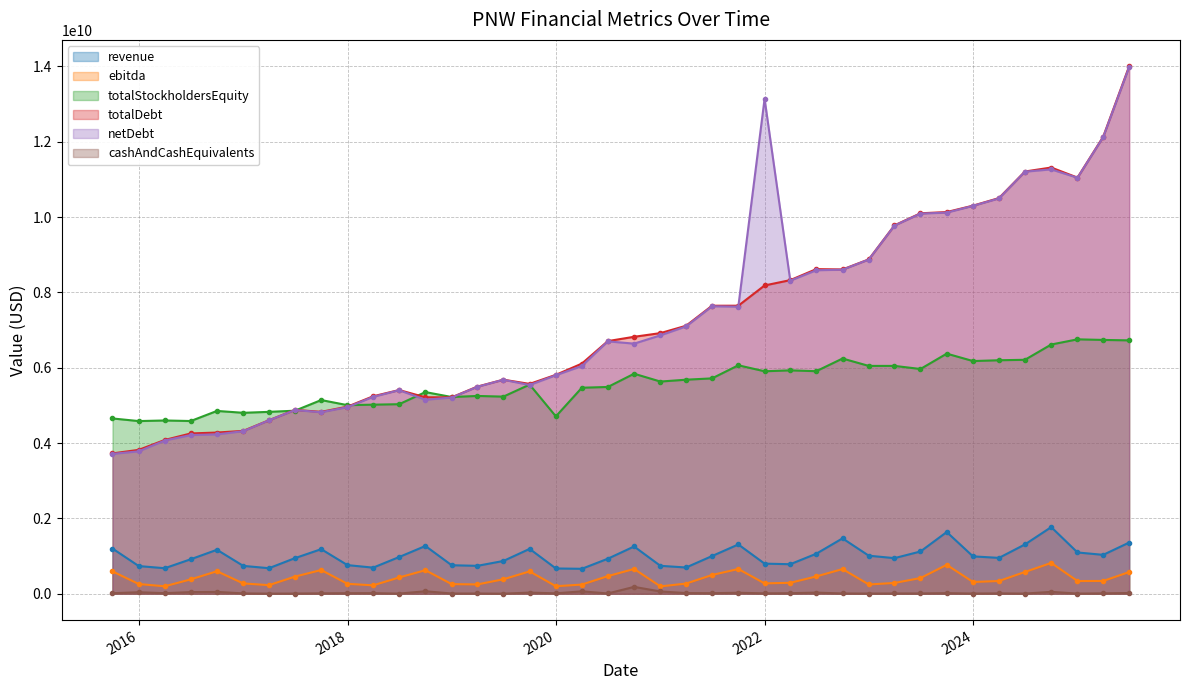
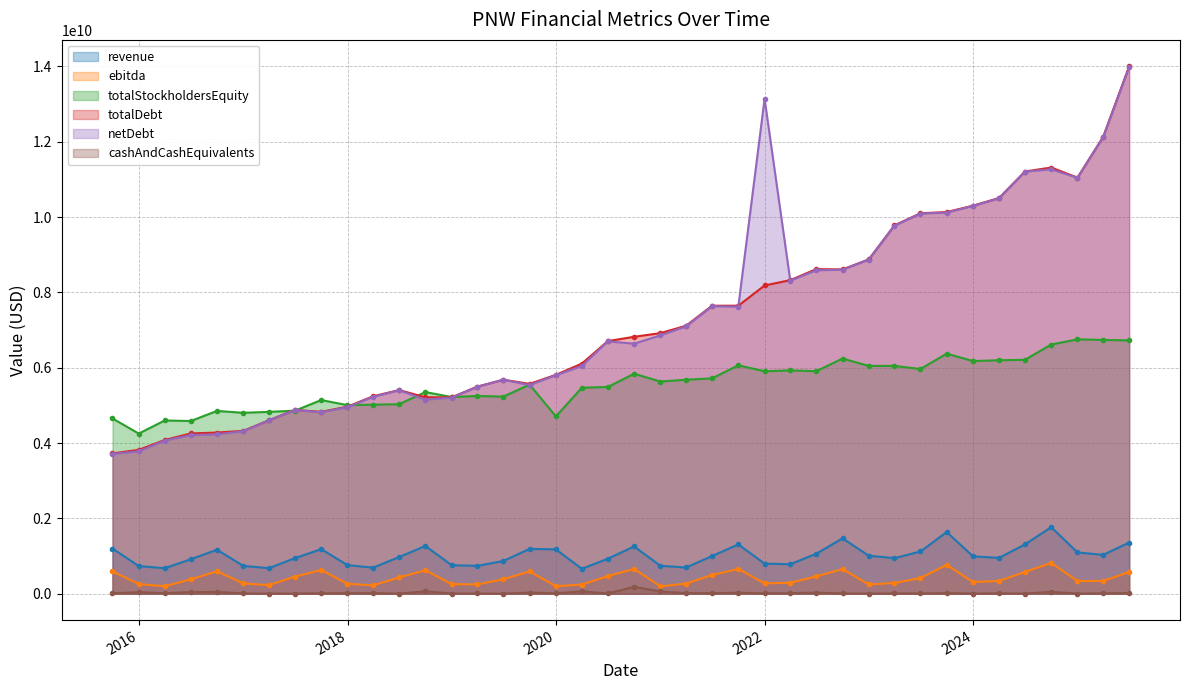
  {
    "revenue": {
      "2016": 700000000,
      "2018": 800000000,
-     "2020": 700000000,
+     "2020": 1200000000,
      "2022": 800000000,
      "2024": 1000000000
    },
    "totalStockholdersEquity": {
-     "2016": 4600000000,
+     "2016": 4300000000,
      "2020": 4700000000,
      "2022": 5900000000,
      "2024": 6200000000
    },
    "netDebt": {
      "2022": 13100000000
    }
  }
